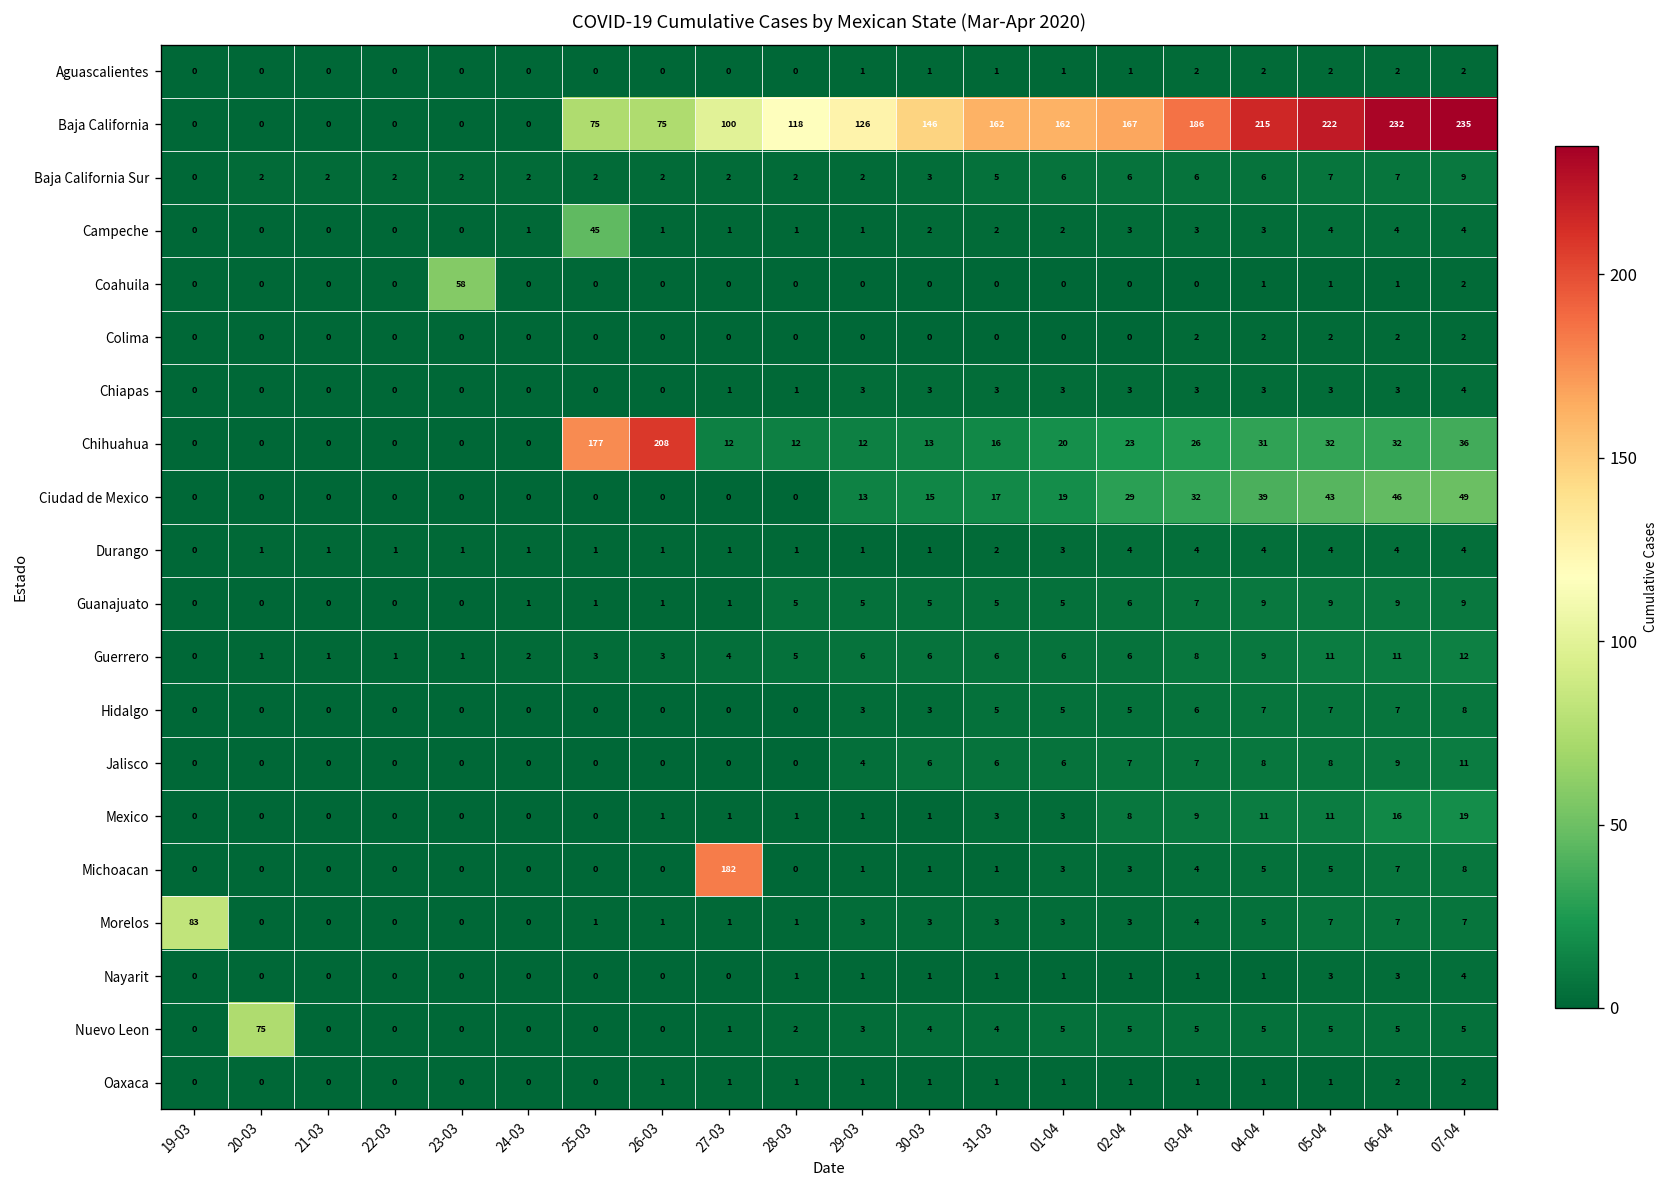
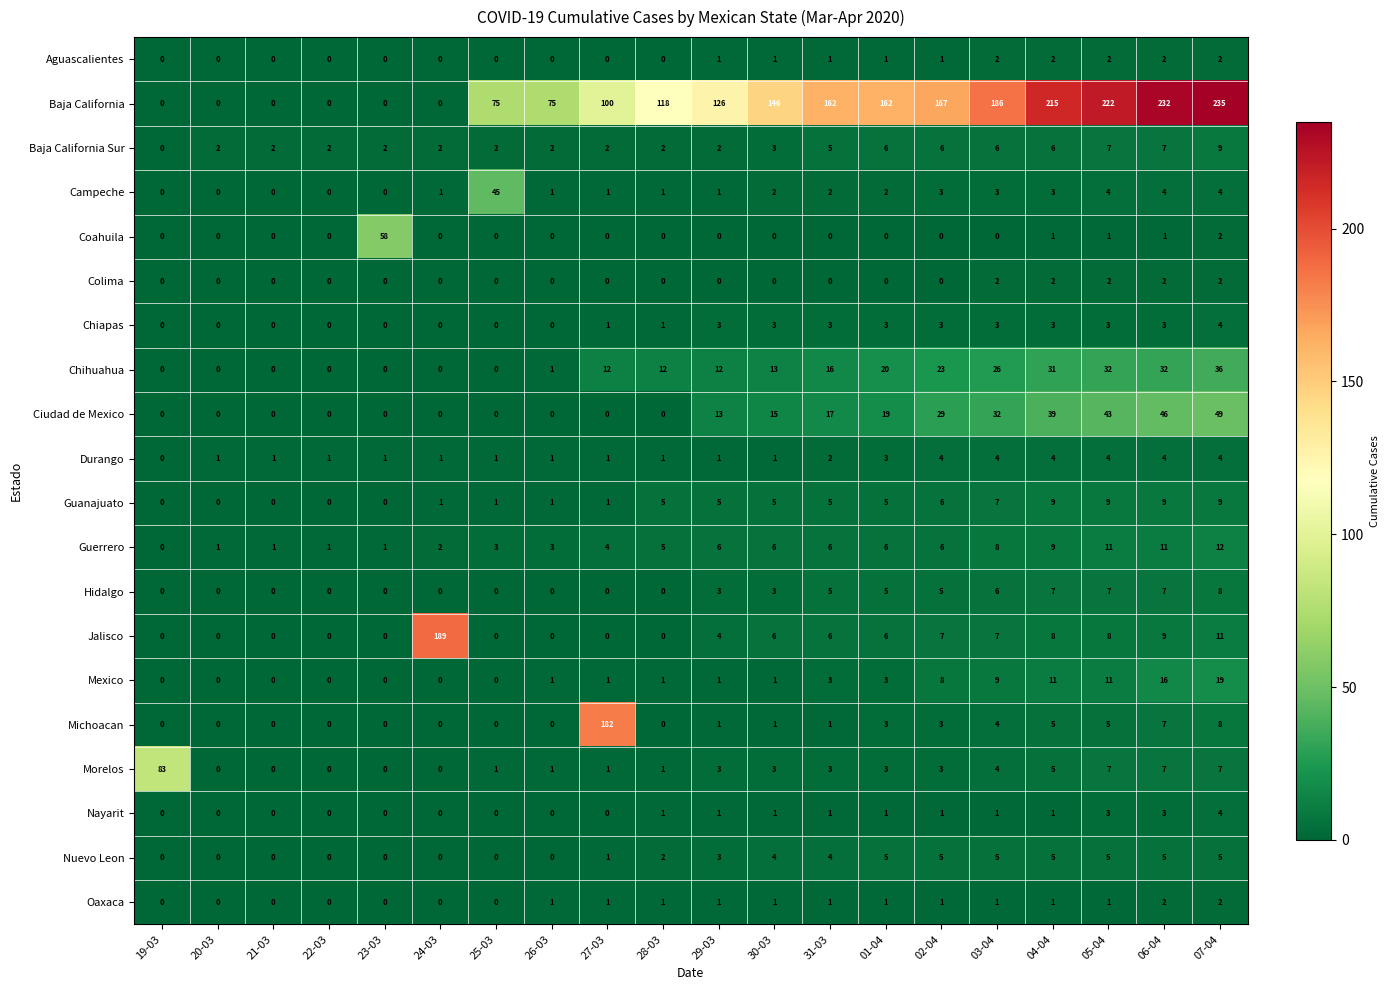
  {
    "Chihuahua": {
      "19-03": 0,
      "20-03": 0,
      "21-03": 0,
      "22-03": 0,
      "23-03": 0,
      "24-03": 0,
-     "25-03": 177,
-     "26-03": 208,
+     "25-03": 0,
+     "26-03": 1,
      "27-03": 12,
      "28-03": 12,
      "29-03": 12,
      "30-03": 13,
      "31-03": 16,
      "01-04": 20,
      "02-04": 23,
      "03-04": 26,
      "04-04": 31,
      "05-04": 32,
      "06-04": 32,
      "07-04": 36
    },
    "Jalisco": {
      "19-03": 0,
      "20-03": 0,
      "21-03": 0,
      "22-03": 0,
      "23-03": 0,
-     "24-03": 0,
+     "24-03": 189,
      "25-03": 0,
      "26-03": 0,
      "27-03": 0,
      "28-03": 0,
      "29-03": 4,
      "30-03": 6,
      "31-03": 6,
      "01-04": 6,
      "02-04": 7,
      "03-04": 7,
      "04-04": 8,
      "05-04": 8,
      "06-04": 9,
      "07-04": 11
    },
    "Nuevo Leon": {
      "19-03": 0,
-     "20-03": 75,
+     "20-03": 0,
      "21-03": 0,
      "22-03": 0,
      "23-03": 0,
      "24-03": 0,
      "25-03": 0,
      "26-03": 0,
      "27-03": 1,
      "28-03": 2,
      "29-03": 3,
      "30-03": 4,
      "31-03": 4,
      "01-04": 5,
      "02-04": 5,
      "03-04": 5,
      "04-04": 5,
      "05-04": 5,
      "06-04": 5,
      "07-04": 5
    }
  }
